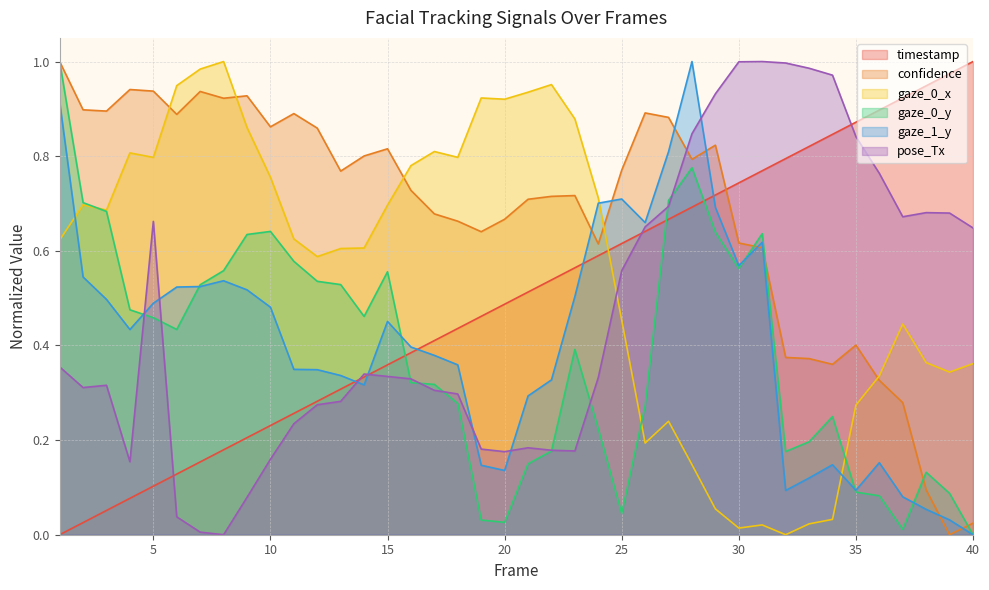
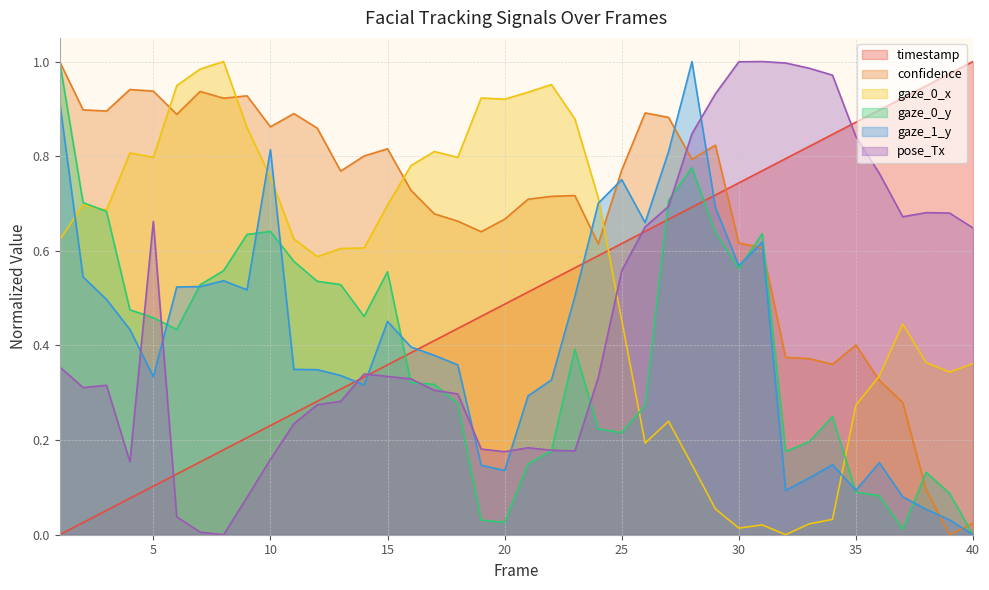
  {
    "gaze_0_y": {
      "5": 0.46,
      "10": 0.64,
      "15": 0.56,
      "20": 0.03,
-     "25": 0.05,
+     "25": 0.22,
      "30": 0.56
    },
    "gaze_1_y": {
-     "5": 0.49,
-     "10": 0.48,
+     "5": 0.33,
+     "10": 0.81,
      "15": 0.45,
      "20": 0.14,
-     "25": 0.71,
+     "25": 0.75,
      "30": 0.57
    },
    "pose_Tx": {
      "5": 0.66,
      "10": 0.16,
      "15": 0.33,
      "20": 0.18,
      "25": 0.56,
      "30": 1.00,
      "35": 0.84,
      "40": 0.65
    }
  }
